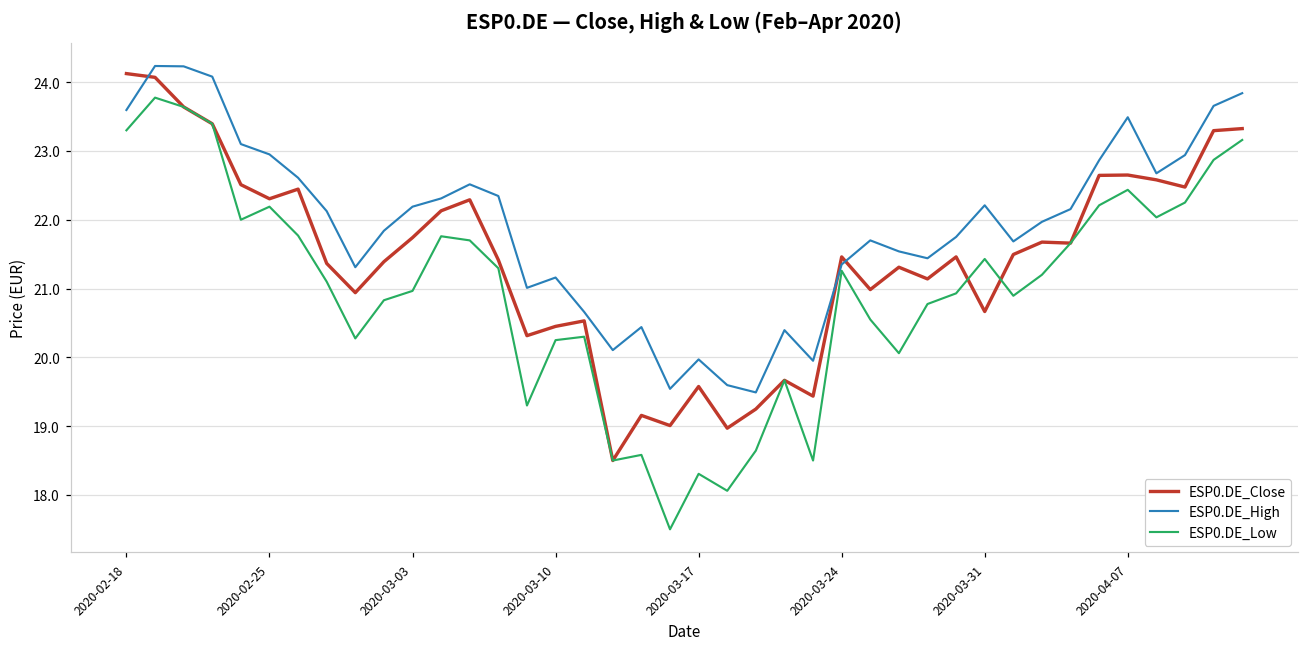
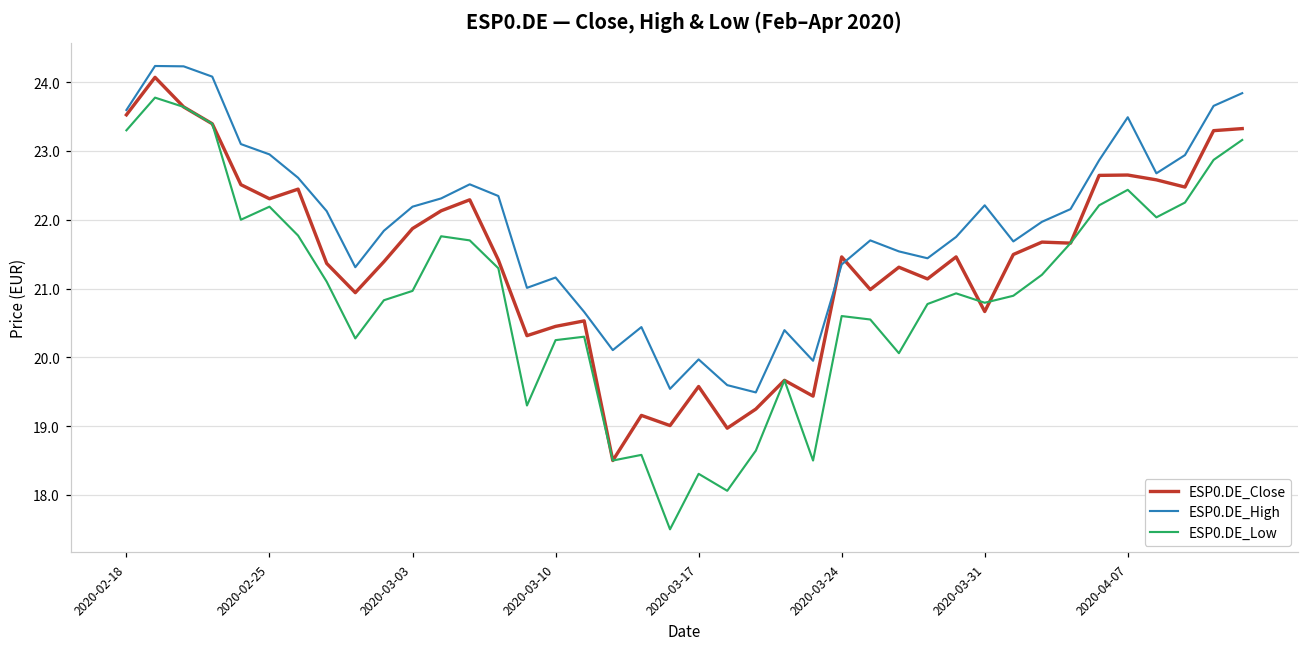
  {
    "ESP0.DE_Close": {
-     "2020-02-18": 24.1,
+     "2020-02-18": 23.5,
      "2020-02-25": 22.3,
-     "2020-03-03": 21.7,
+     "2020-03-03": 21.9,
      "2020-03-10": 20.5,
      "2020-03-17": 19.6,
      "2020-03-24": 21.5,
      "2020-03-31": 20.7,
      "2020-04-07": 22.6
    },
    "ESP0.DE_High": {
      "2020-02-18": 23.6,
      "2020-02-25": 23.0,
      "2020-03-03": 22.2,
      "2020-03-10": 21.2,
      "2020-03-17": 20.0,
      "2020-03-24": 21.4,
      "2020-03-31": 22.2,
      "2020-04-07": 23.5
    },
    "ESP0.DE_Low": {
      "2020-02-18": 23.3,
      "2020-02-25": 22.2,
      "2020-03-03": 21.0,
      "2020-03-10": 20.3,
      "2020-03-17": 18.3,
-     "2020-03-24": 21.3,
-     "2020-03-31": 21.4,
+     "2020-03-24": 20.6,
+     "2020-03-31": 20.8,
      "2020-04-07": 22.4
    }
  }
